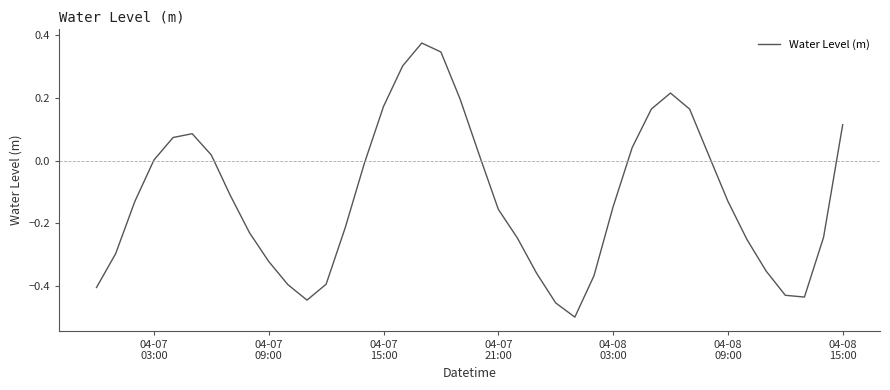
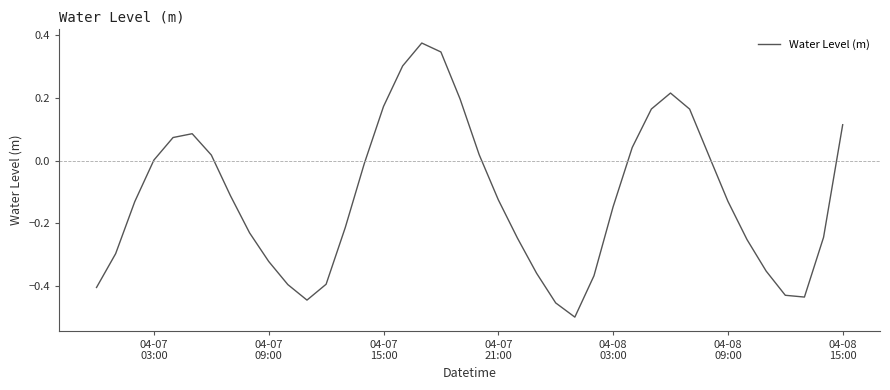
  {
    "04-07 03:00": 0.00,
    "04-07 09:00": -0.32,
    "04-07 15:00": 0.17,
-   "04-07 21:00": -0.16,
+   "04-07 21:00": -0.12,
    "04-08 03:00": -0.15,
    "04-08 09:00": -0.13,
    "04-08 15:00": 0.11
  }
